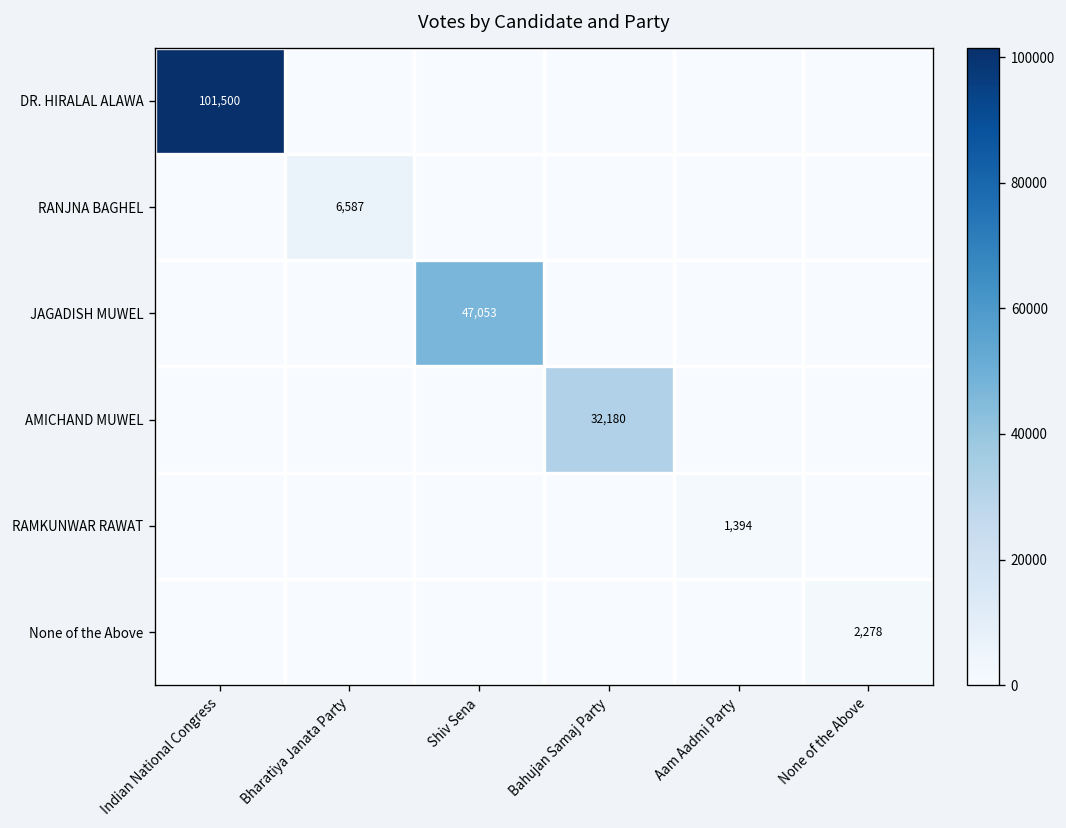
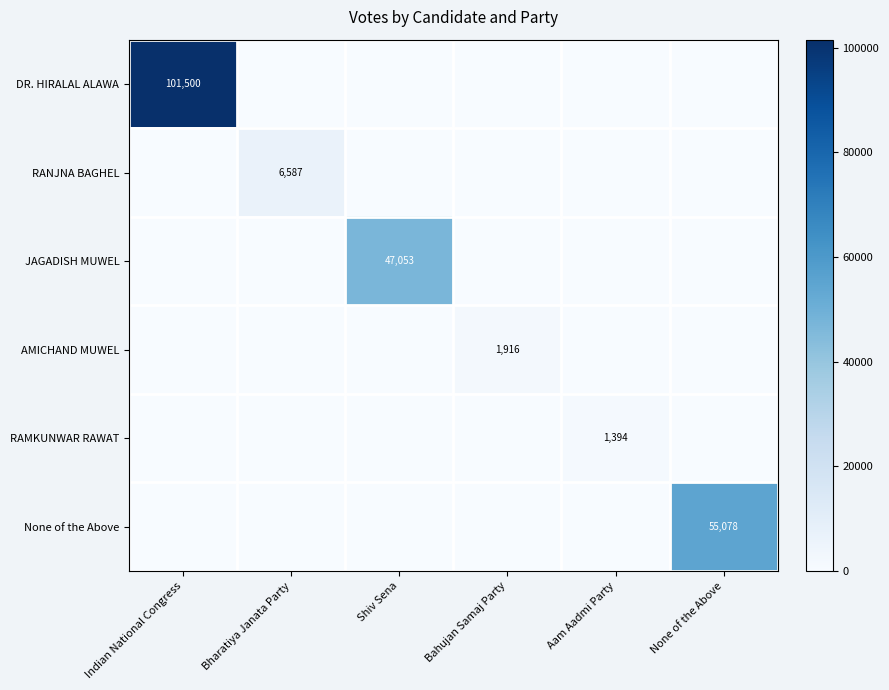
  {
    "DR. HIRALAL ALAWA": {
      "Indian National Congress": "101,500"
    },
    "RANJNA BAGHEL": {
      "Bharatiya Janata Party": "6,587"
    },
    "JAGADISH MUWEL": {
      "Shiv Sena": "47,053"
    },
    "AMICHAND MUWEL": {
-     "Bahujan Samaj Party": "32,180"
+     "Bahujan Samaj Party": "1,916"
    },
    "RAMKUNWAR RAWAT": {
      "Aam Aadmi Party": "1,394"
    },
    "None of the Above": {
-     "None of the Above": "2,278"
+     "None of the Above": "55,078"
    }
  }
